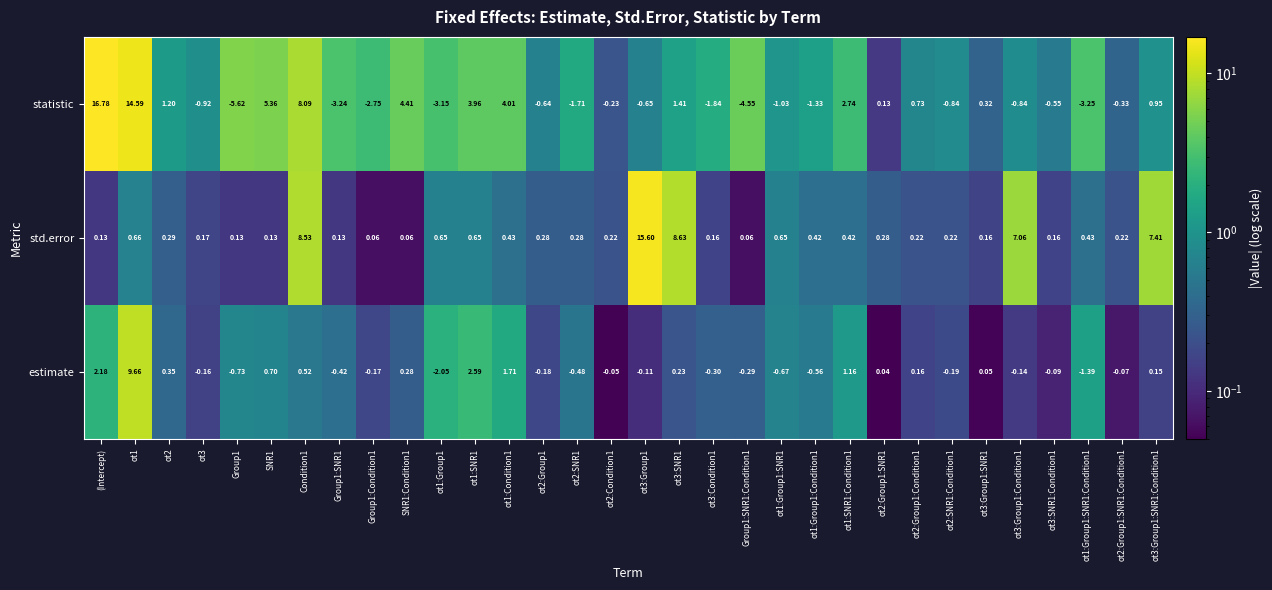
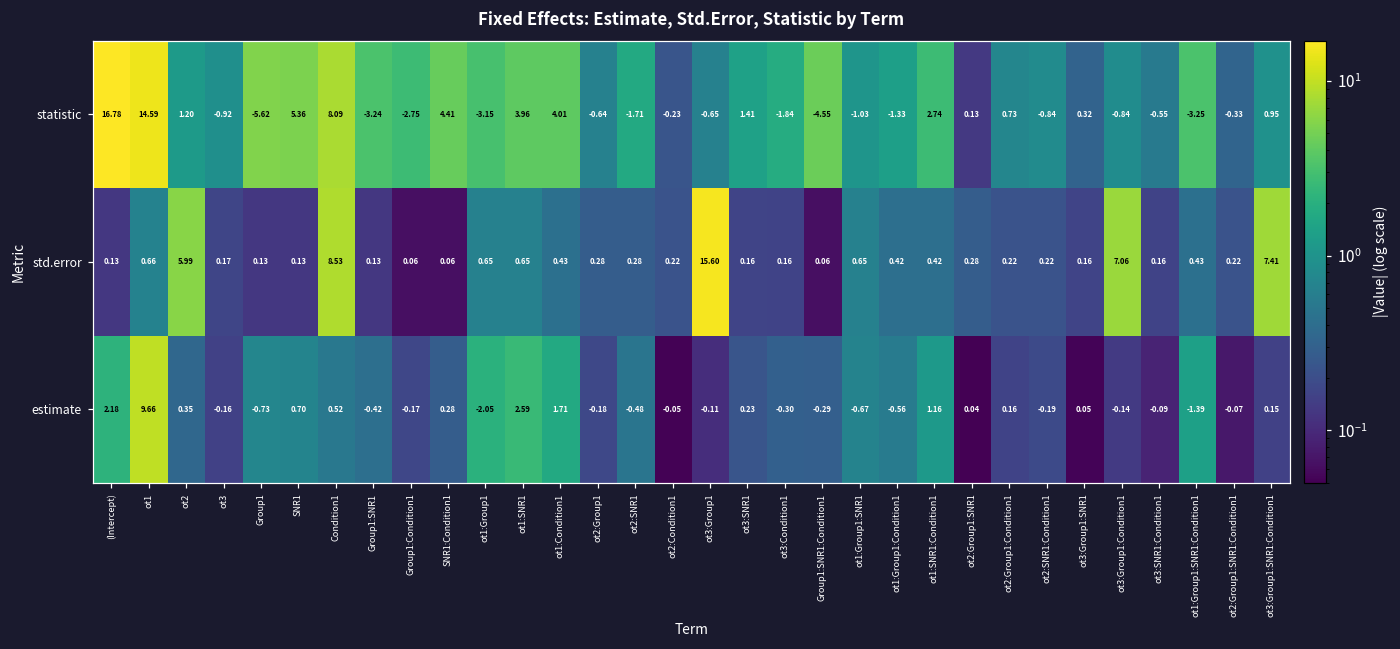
  {
    "statistic": {
      "(Intercept)": 16.78,
      "ot1": 14.59,
      "ot2": 1.20,
      "ot3": -0.92,
      "Group1": -5.62,
      "SNR1": 5.36,
      "Condition1": 8.09,
      "Group1:SNR1": -3.24,
      "Group1:Condition1": -2.75,
      "SNR1:Condition1": 4.41,
      "ot1:Group1": -3.15,
      "ot1:SNR1": 3.96,
      "ot1:Condition1": 4.01,
      "ot2:Group1": -0.64,
      "ot2:SNR1": -1.71,
      "ot2:Condition1": -0.23,
      "ot3:Group1": -0.65,
      "ot3:SNR1": 1.41,
      "ot3:Condition1": -1.84,
      "Group1:SNR1:Condition1": -4.55,
      "ot1:Group1:SNR1": -1.03,
      "ot1:Group1:Condition1": -1.33,
      "ot1:SNR1:Condition1": 2.74,
      "ot2:Group1:SNR1": 0.13,
      "ot2:Group1:Condition1": 0.73,
      "ot2:SNR1:Condition1": -0.84,
      "ot3:Group1:SNR1": 0.32,
      "ot3:Group1:Condition1": -0.84,
      "ot3:SNR1:Condition1": -0.55,
      "ot1:Group1:SNR1:Condition1": -3.25,
      "ot2:Group1:SNR1:Condition1": -0.33,
      "ot3:Group1:SNR1:Condition1": 0.95
    },
    "std.error": {
      "(Intercept)": 0.13,
      "ot1": 0.66,
-     "ot2": 0.29,
+     "ot2": 5.99,
      "ot3": 0.17,
      "Group1": 0.13,
      "SNR1": 0.13,
      "Condition1": 8.53,
      "Group1:SNR1": 0.13,
      "Group1:Condition1": 0.06,
      "SNR1:Condition1": 0.06,
      "ot1:Group1": 0.65,
      "ot1:SNR1": 0.65,
      "ot1:Condition1": 0.43,
      "ot2:Group1": 0.28,
      "ot2:SNR1": 0.28,
      "ot2:Condition1": 0.22,
      "ot3:Group1": 15.60,
-     "ot3:SNR1": 8.63,
+     "ot3:SNR1": 0.16,
      "ot3:Condition1": 0.16,
      "Group1:SNR1:Condition1": 0.06,
      "ot1:Group1:SNR1": 0.65,
      "ot1:Group1:Condition1": 0.42,
      "ot1:SNR1:Condition1": 0.42,
      "ot2:Group1:SNR1": 0.28,
      "ot2:Group1:Condition1": 0.22,
      "ot2:SNR1:Condition1": 0.22,
      "ot3:Group1:SNR1": 0.16,
      "ot3:Group1:Condition1": 7.06,
      "ot3:SNR1:Condition1": 0.16,
      "ot1:Group1:SNR1:Condition1": 0.43,
      "ot2:Group1:SNR1:Condition1": 0.22,
      "ot3:Group1:SNR1:Condition1": 7.41
    },
    "estimate": {
      "(Intercept)": 2.18,
      "ot1": 9.66,
      "ot2": 0.35,
      "ot3": -0.16,
      "Group1": -0.73,
      "SNR1": 0.70,
      "Condition1": 0.52,
      "Group1:SNR1": -0.42,
      "Group1:Condition1": -0.17,
      "SNR1:Condition1": 0.28,
      "ot1:Group1": -2.05,
      "ot1:SNR1": 2.59,
      "ot1:Condition1": 1.71,
      "ot2:Group1": -0.18,
      "ot2:SNR1": -0.48,
      "ot2:Condition1": -0.05,
      "ot3:Group1": -0.11,
      "ot3:SNR1": 0.23,
      "ot3:Condition1": -0.30,
      "Group1:SNR1:Condition1": -0.29,
      "ot1:Group1:SNR1": -0.67,
      "ot1:Group1:Condition1": -0.56,
      "ot1:SNR1:Condition1": 1.16,
      "ot2:Group1:SNR1": 0.04,
      "ot2:Group1:Condition1": 0.16,
      "ot2:SNR1:Condition1": -0.19,
      "ot3:Group1:SNR1": 0.05,
      "ot3:Group1:Condition1": -0.14,
      "ot3:SNR1:Condition1": -0.09,
      "ot1:Group1:SNR1:Condition1": -1.39,
      "ot2:Group1:SNR1:Condition1": -0.07,
      "ot3:Group1:SNR1:Condition1": 0.15
    }
  }
